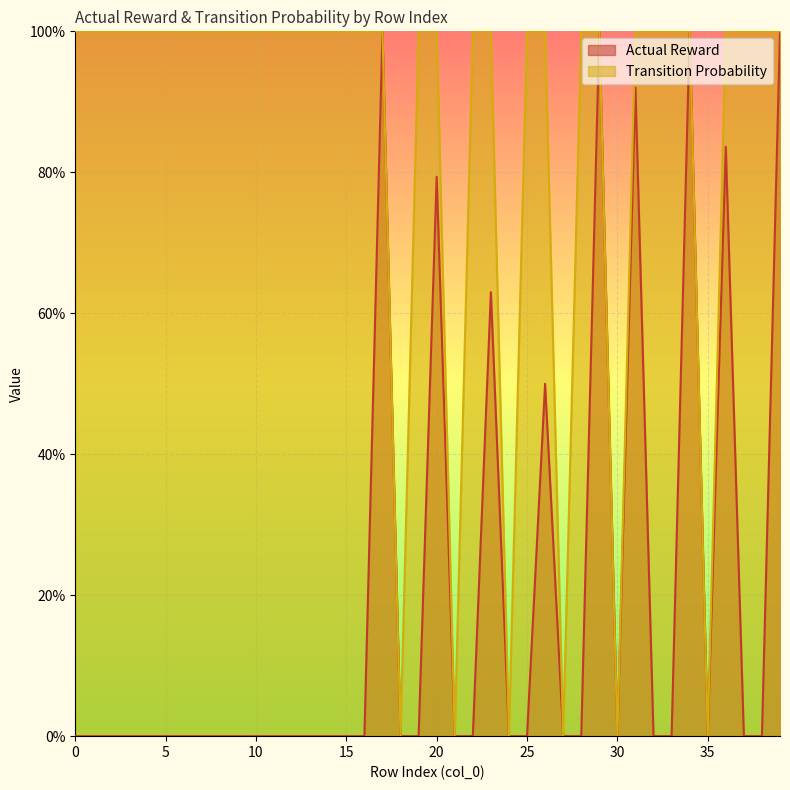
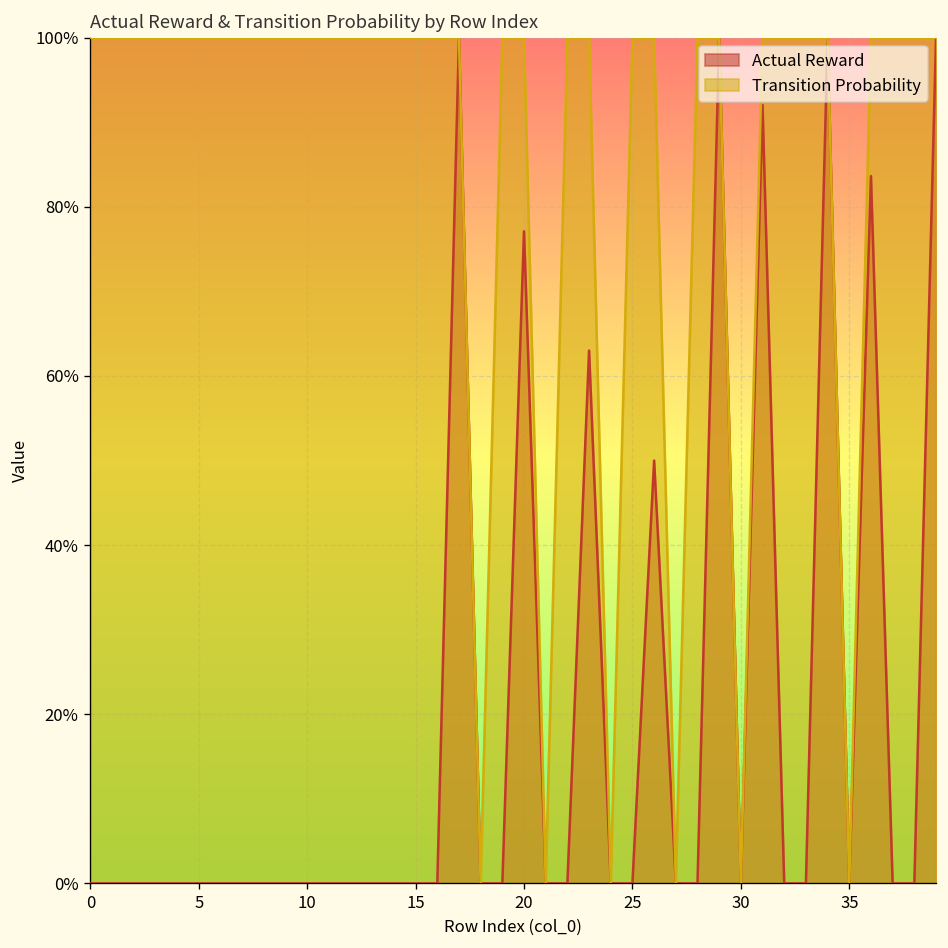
  {
    "Actual Reward": {
      "0": "0%",
      "5": "0%",
      "10": "0%",
      "15": "0%",
-     "20": "79%",
+     "20": "77%",
      "25": "0%"
    },
    "Transition Probability": {
      "0": "100%",
      "5": "100%",
      "10": "100%",
      "15": "100%",
      "20": "100%",
      "25": "100%"
    }
  }
